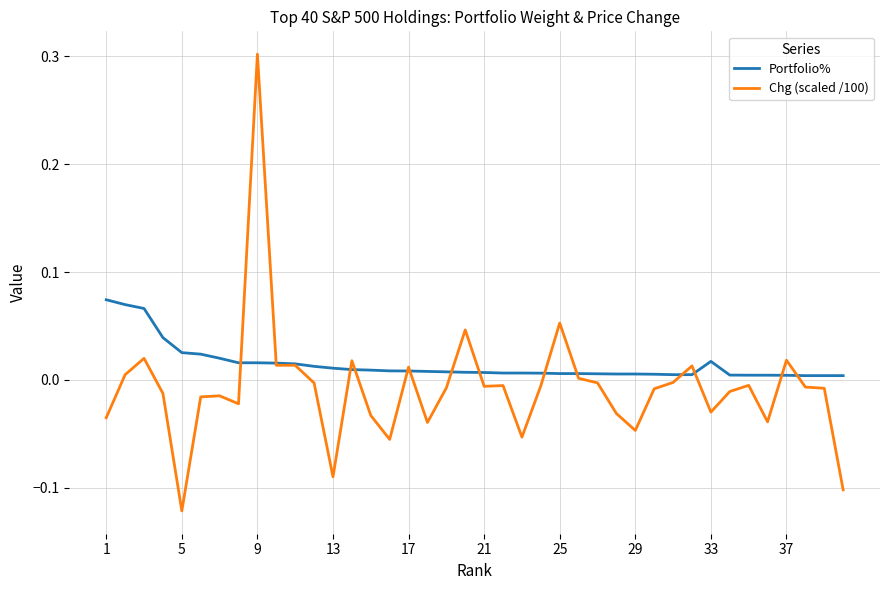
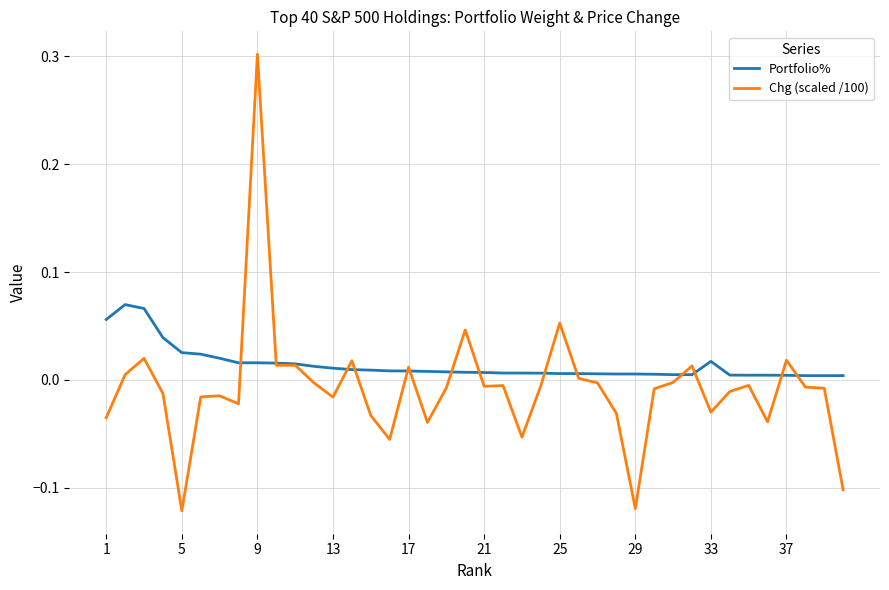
  {
    "Portfolio%": {
-     "1": 0.074,
+     "1": 0.056,
      "5": 0.025,
      "9": 0.016,
      "13": 0.011,
      "17": 0.008,
      "21": 0.007,
      "25": 0.006,
      "29": 0.006,
      "33": 0.017,
      "37": 0.004
    },
    "Chg (scaled /100)": {
      "1": -0.035,
      "5": -0.121,
      "9": 0.302,
-     "13": -0.090,
+     "13": -0.016,
      "17": 0.012,
      "21": -0.006,
      "25": 0.053,
-     "29": -0.047,
+     "29": -0.119,
      "33": -0.030,
      "37": 0.018
    }
  }
